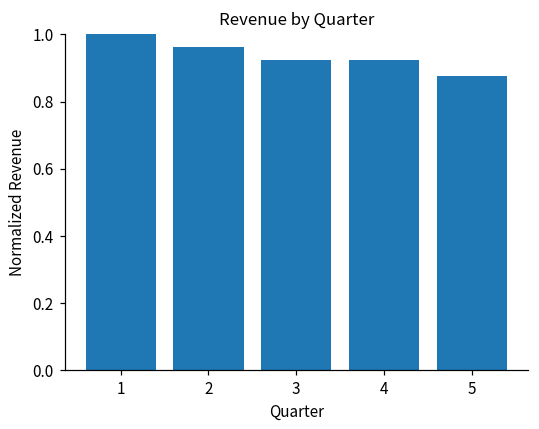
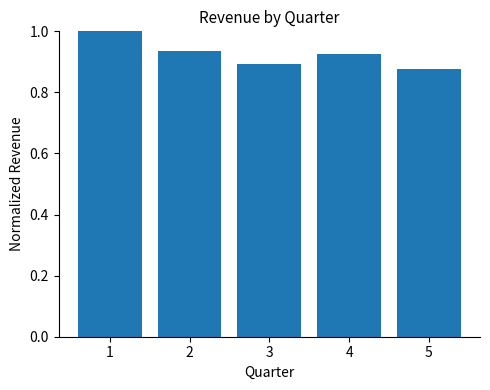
  {
    "1": 1.00,
-   "2": 0.96,
-   "3": 0.92,
+   "2": 0.93,
+   "3": 0.89,
    "4": 0.93,
    "5": 0.88
  }
